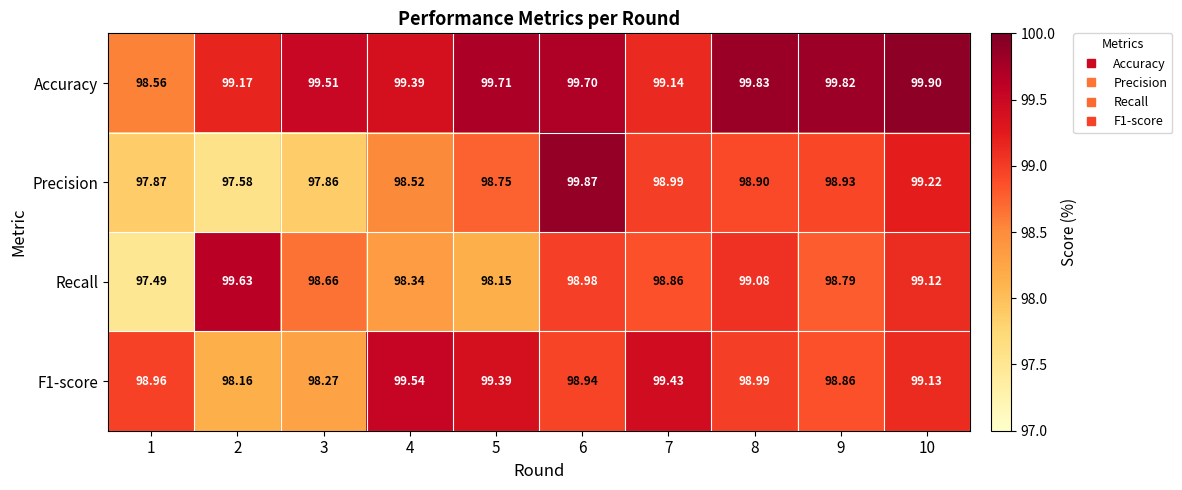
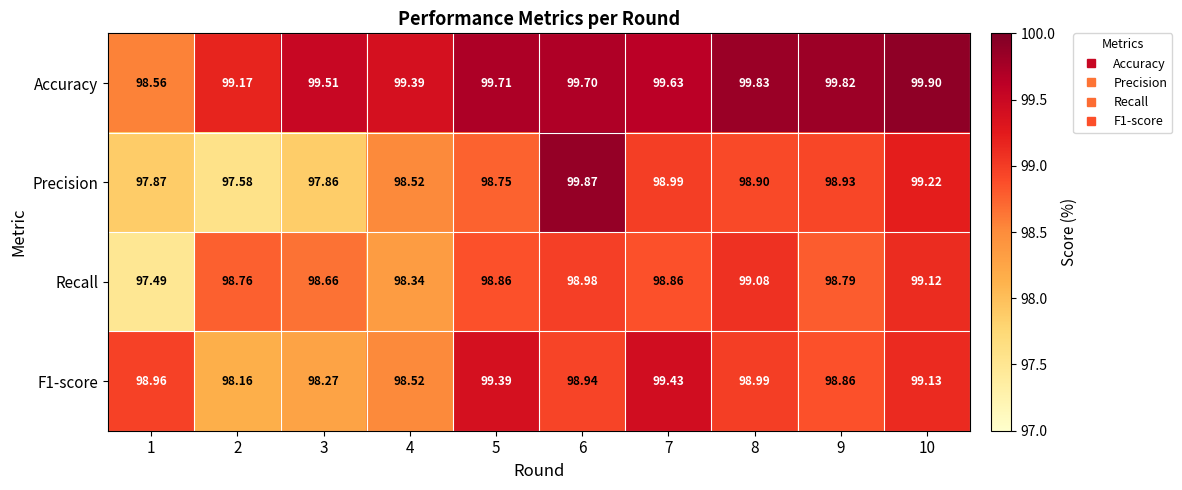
  {
    "Accuracy": {
      "1": 98.56,
      "2": 99.17,
      "3": 99.51,
      "4": 99.39,
      "5": 99.71,
      "6": 99.70,
-     "7": 99.14,
+     "7": 99.63,
      "8": 99.83,
      "9": 99.82,
      "10": 99.90
    },
    "Precision": {
      "1": 97.87,
      "2": 97.58,
      "3": 97.86,
      "4": 98.52,
      "5": 98.75,
      "6": 99.87,
      "7": 98.99,
      "8": 98.90,
      "9": 98.93,
      "10": 99.22
    },
    "Recall": {
      "1": 97.49,
-     "2": 99.63,
+     "2": 98.76,
      "3": 98.66,
      "4": 98.34,
-     "5": 98.15,
+     "5": 98.86,
      "6": 98.98,
      "7": 98.86,
      "8": 99.08,
      "9": 98.79,
      "10": 99.12
    },
    "F1-score": {
      "1": 98.96,
      "2": 98.16,
      "3": 98.27,
-     "4": 99.54,
+     "4": 98.52,
      "5": 99.39,
      "6": 98.94,
      "7": 99.43,
      "8": 98.99,
      "9": 98.86,
      "10": 99.13
    }
  }
